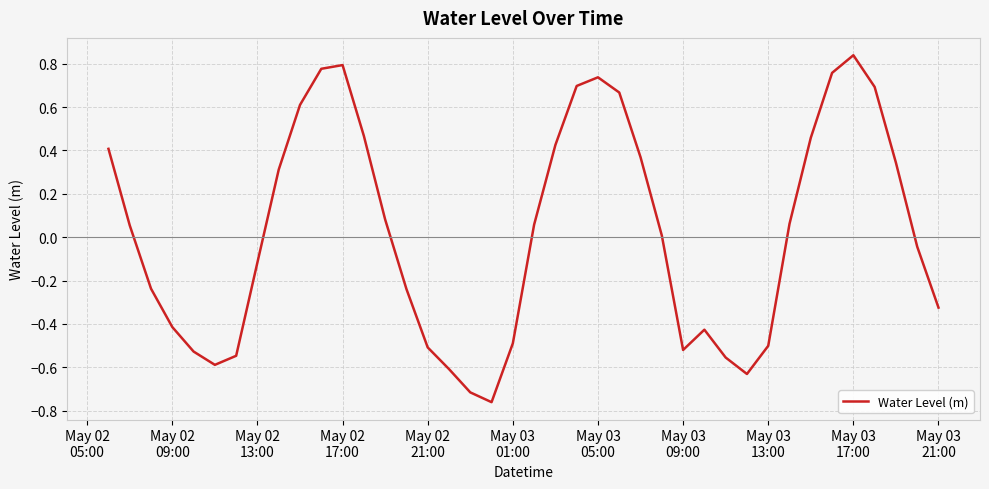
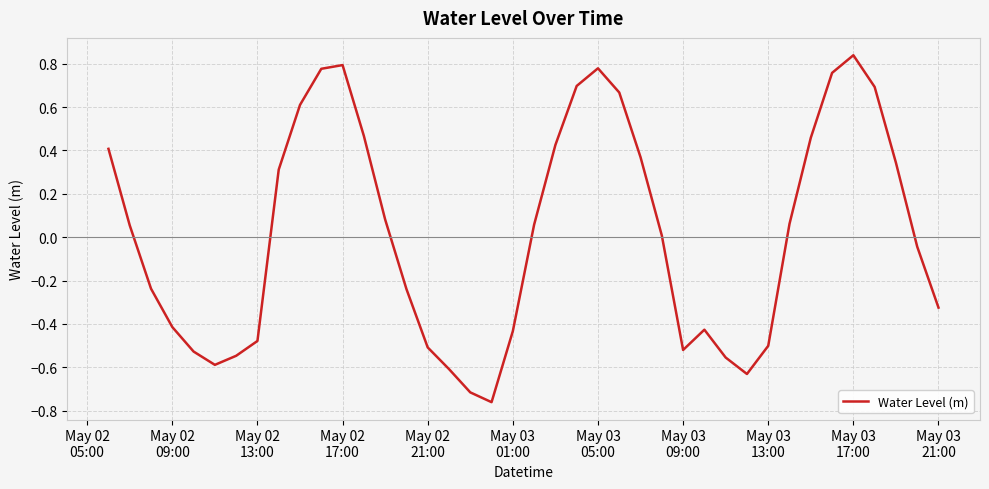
  {
    "May 02 09:00": -0.41,
-   "May 02 13:00": -0.12,
+   "May 02 13:00": -0.48,
    "May 02 17:00": 0.79,
    "May 02 21:00": -0.51,
-   "May 03 01:00": -0.49,
-   "May 03 05:00": 0.74,
+   "May 03 01:00": -0.43,
+   "May 03 05:00": 0.78,
    "May 03 09:00": -0.52,
    "May 03 13:00": -0.50,
    "May 03 17:00": 0.84,
    "May 03 21:00": -0.33
  }
